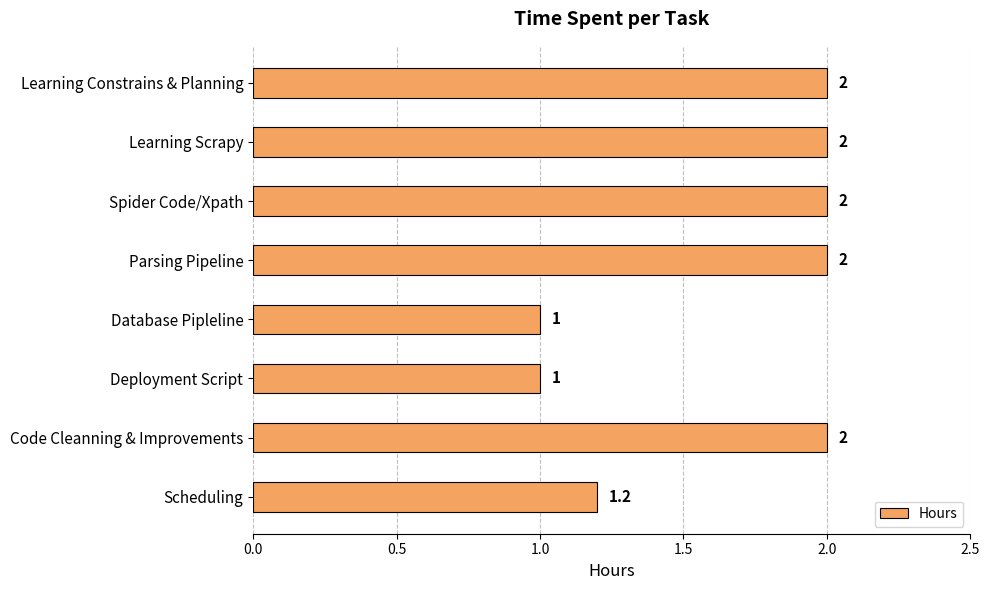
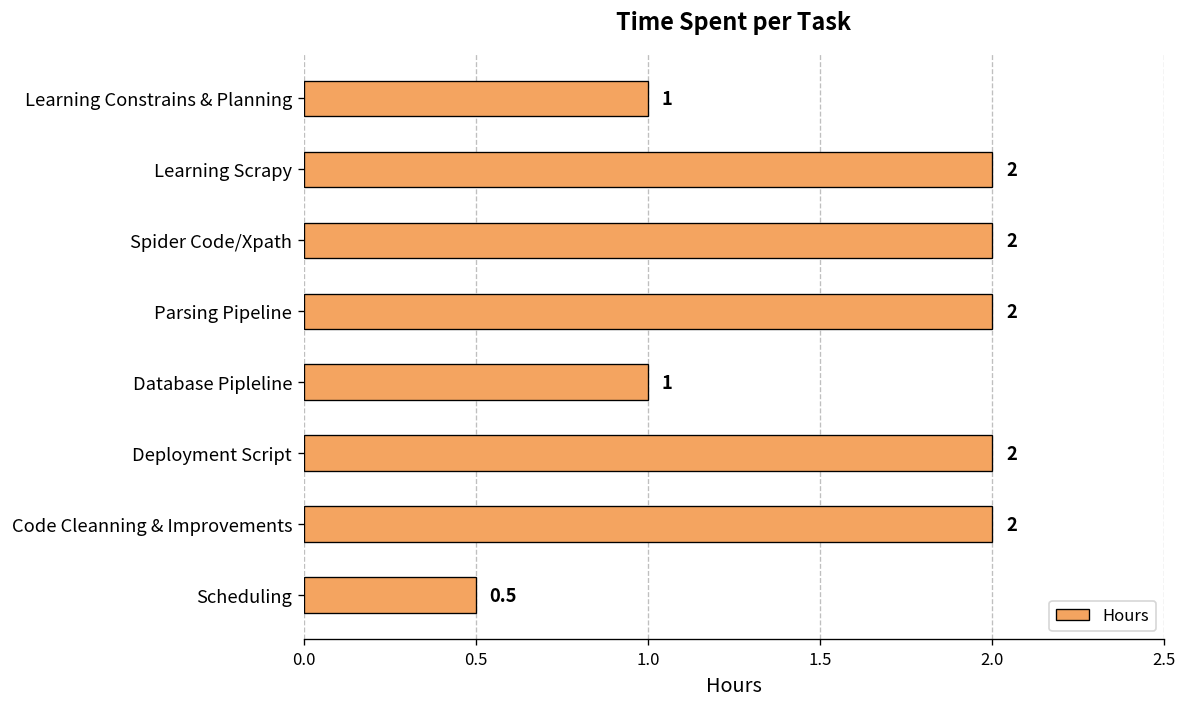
  {
-   "Learning Constrains & Planning": 2,
+   "Learning Constrains & Planning": 1,
    "Learning Scrapy": 2,
    "Spider Code/Xpath": 2,
    "Parsing Pipeline": 2,
    "Database Pipleline": 1,
-   "Deployment Script": 1,
+   "Deployment Script": 2,
    "Code Cleanning & Improvements": 2,
-   "Scheduling": 1.2
+   "Scheduling": 0.5
  }
